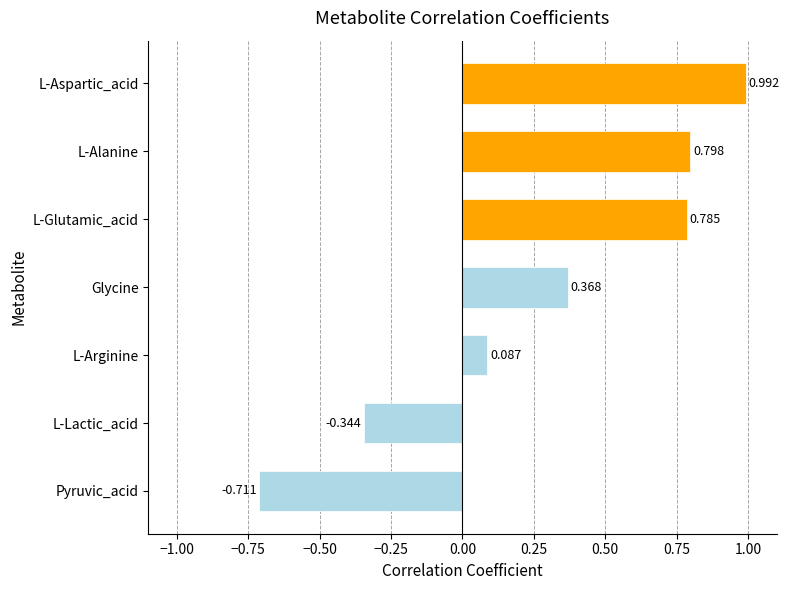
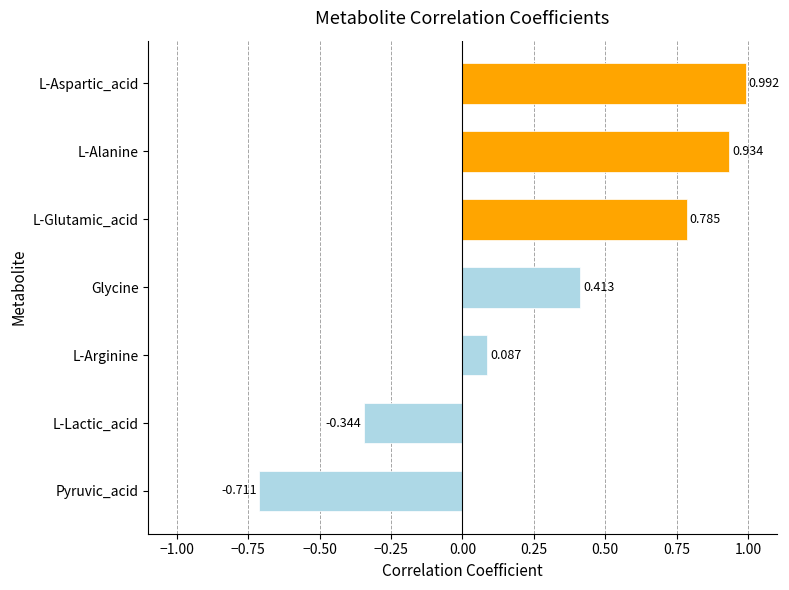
  {
    "L-Aspartic_acid": 0.992,
-   "L-Alanine": 0.798,
+   "L-Alanine": 0.934,
    "L-Glutamic_acid": 0.785,
-   "Glycine": 0.368,
+   "Glycine": 0.413,
    "L-Arginine": 0.087,
    "L-Lactic_acid": -0.344,
    "Pyruvic_acid": -0.711
  }
